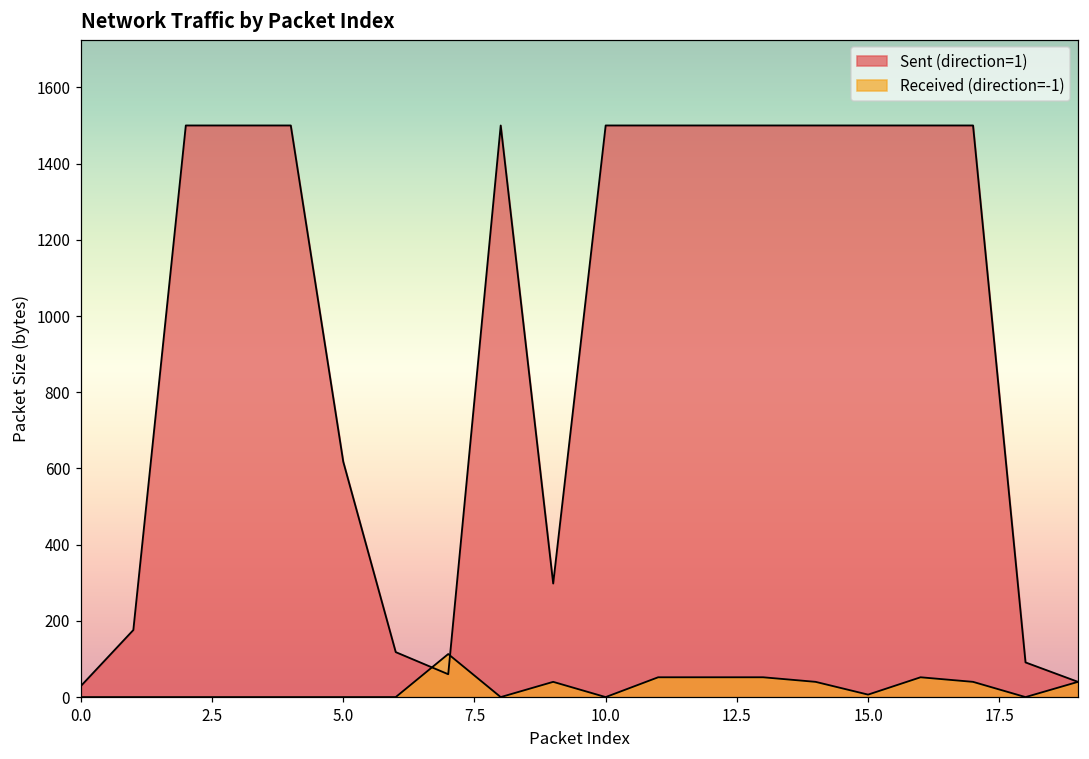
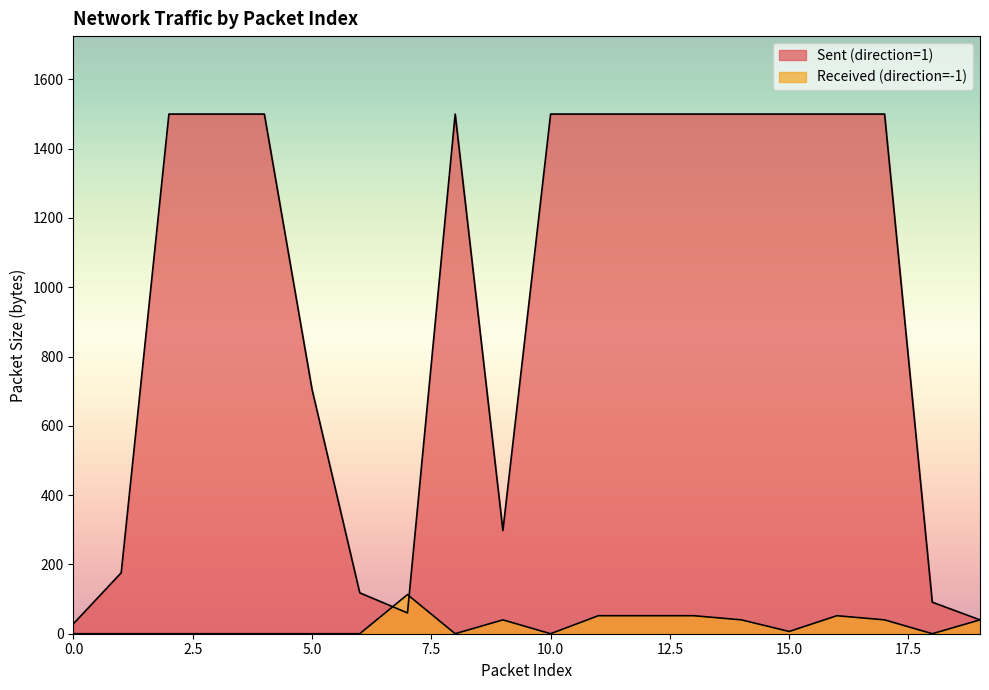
  {
    "Sent (direction=1)": {
      "0.0": 30,
-     "5.0": 620,
+     "5.0": 710,
      "10.0": 1500,
      "15.0": 1500
    },
    "Received (direction=-1)": {
      "0.0": 0,
      "5.0": 0,
      "10.0": 0,
      "15.0": 10
    }
  }
